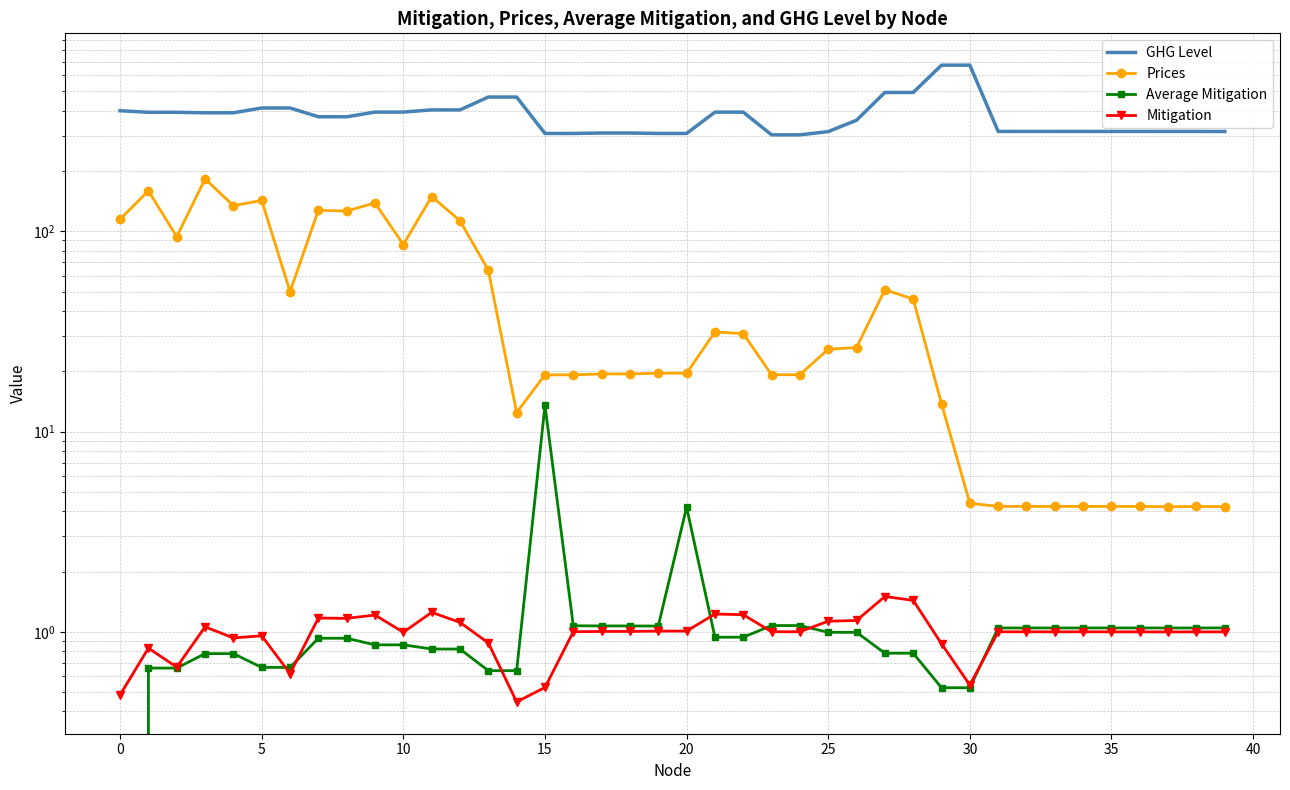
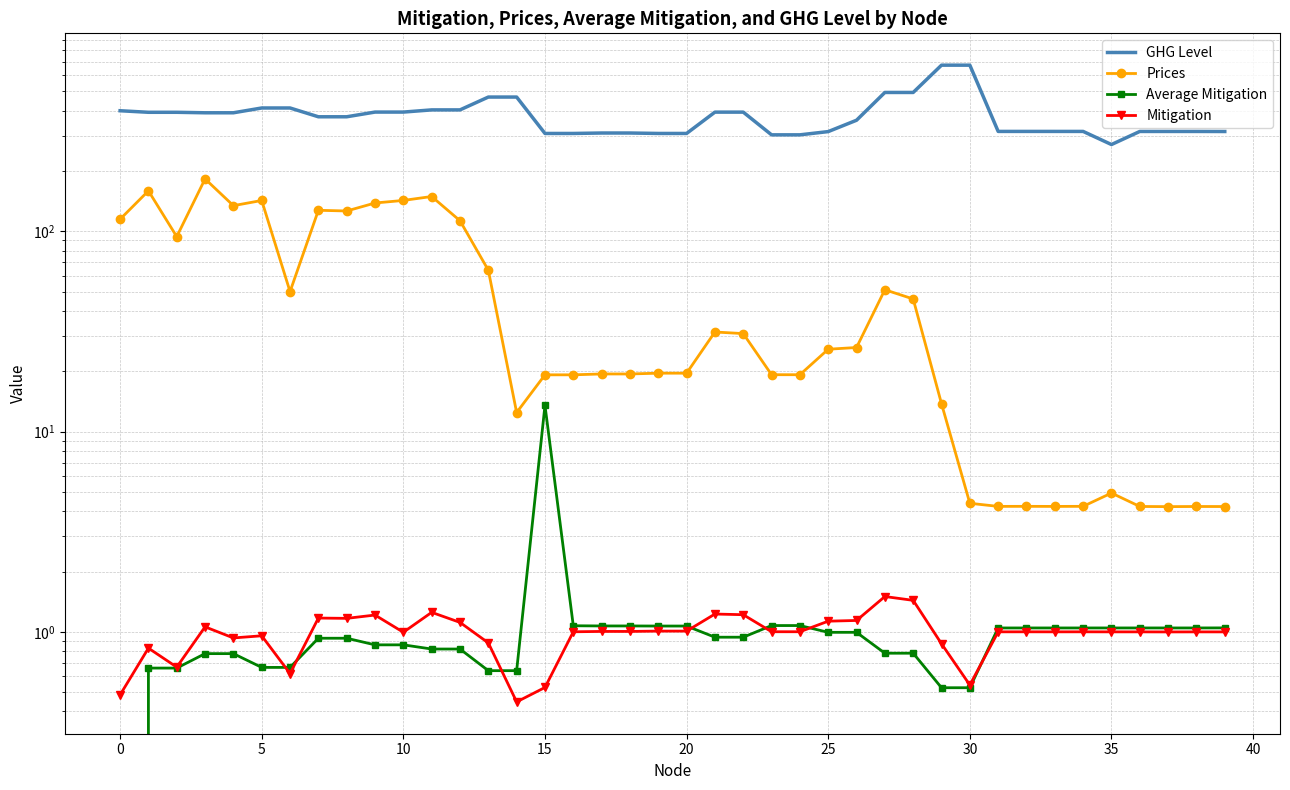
  {
    "GHG Level": {
      "0": 400,
      "5": 410,
      "10": 390,
      "15": 310,
      "20": 310,
      "25": 310,
      "30": 680,
-     "35": 320
+     "35": 270
    },
    "Prices": {
      "0": 110,
      "5": 140,
-     "10": 86,
+     "10": 140,
      "15": 19,
      "20": 20,
      "25": 26,
      "30": 4.4,
-     "35": 4.2
+     "35": 4.9
    },
    "Average Mitigation": {
      "5": 0.66,
      "10": 0.86,
      "15": 14,
-     "20": 4.2,
+     "20": 1.1,
      "25": 1.0,
      "30": 0.53,
      "35": 1.0
    },
    "Mitigation": {
      "0": 0.48,
      "5": 1.0,
      "10": 1.0,
      "15": 0.53,
      "20": 1.0,
      "25": 1.1,
      "30": 0.54,
      "35": 1.0
    }
  }
